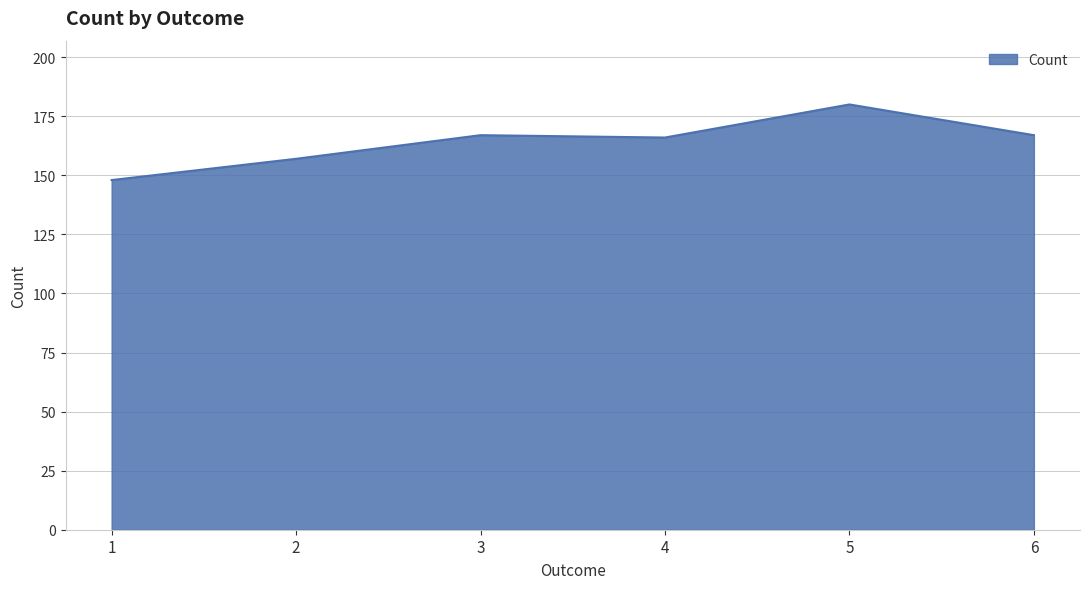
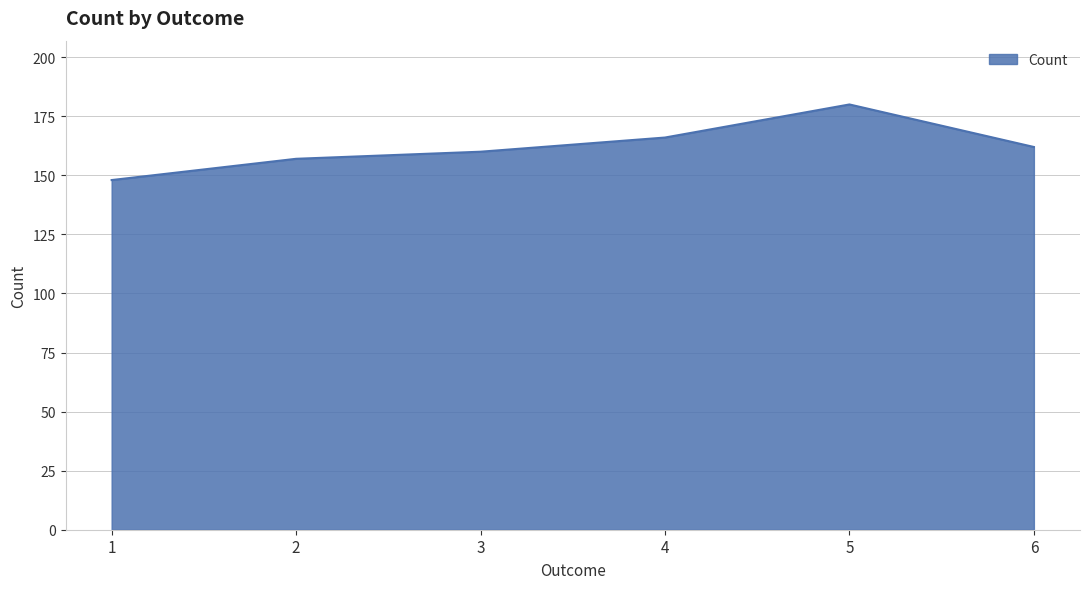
  {
    "1": 148,
    "2": 157,
-   "3": 167,
+   "3": 160,
    "4": 166,
    "5": 180,
-   "6": 167
+   "6": 162
  }
